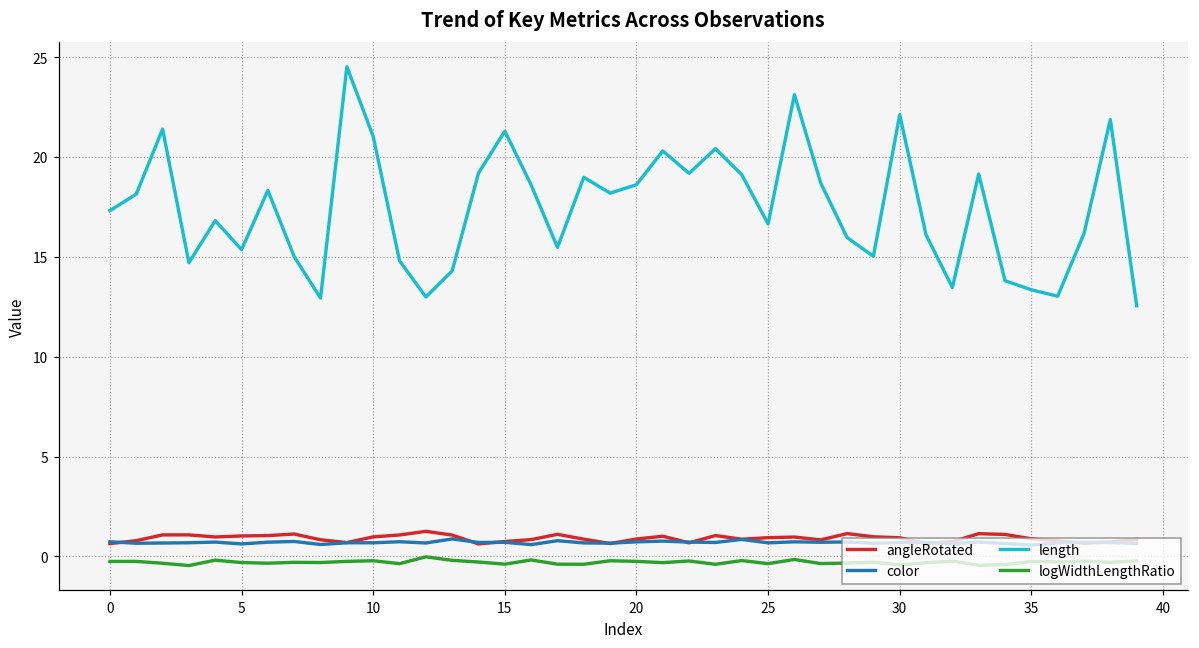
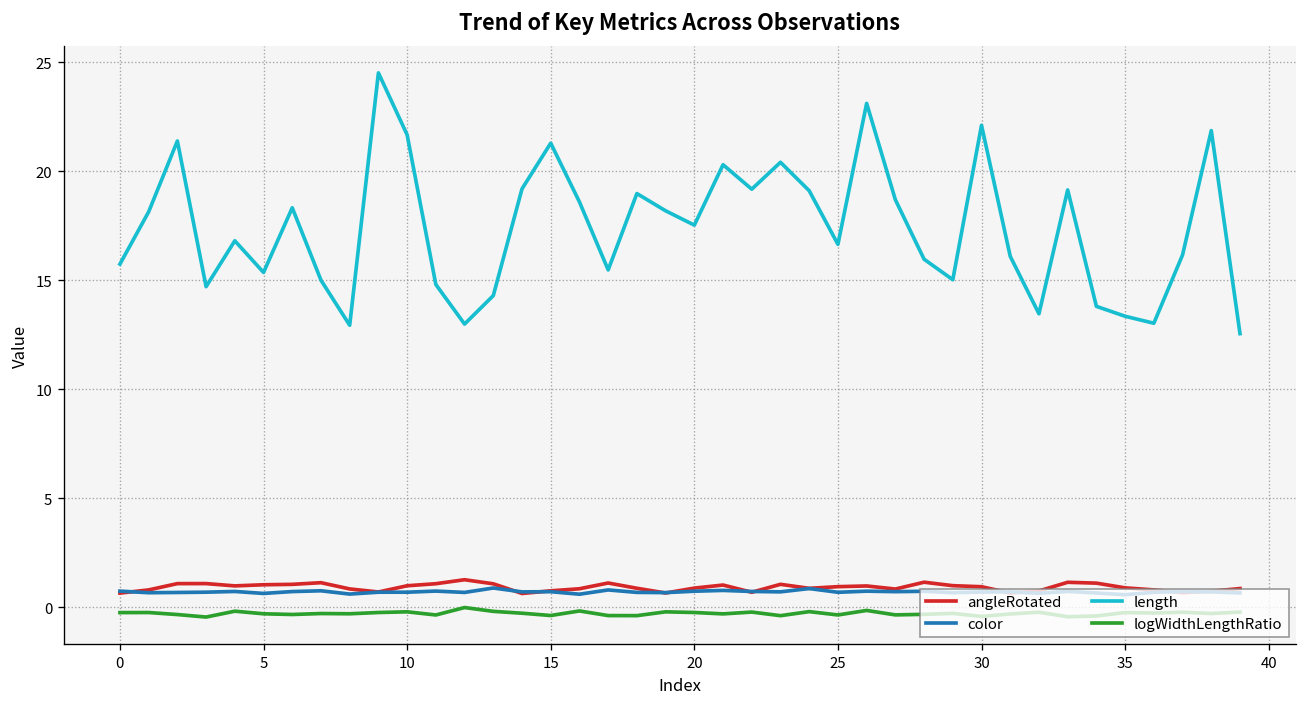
  {
    "angleRotated": {
      "5": 1.0,
      "10": 1.0,
      "20": 0.9,
      "25": 0.9
    },
    "color": {
      "5": 0.6,
      "10": 0.7,
      "20": 0.7,
      "25": 0.7
    },
    "length": {
-     "0": 17.3,
+     "0": 15.7,
      "5": 15.4,
-     "10": 21.0,
+     "10": 21.7,
      "15": 21.3,
-     "20": 18.6,
+     "20": 17.5,
      "25": 16.6,
      "30": 22.1,
      "35": 13.3
    },
    "logWidthLengthRatio": {
      "0": -0.3,
      "5": -0.3,
      "10": -0.2,
      "15": -0.4,
      "20": -0.2,
      "25": -0.4
    }
  }
